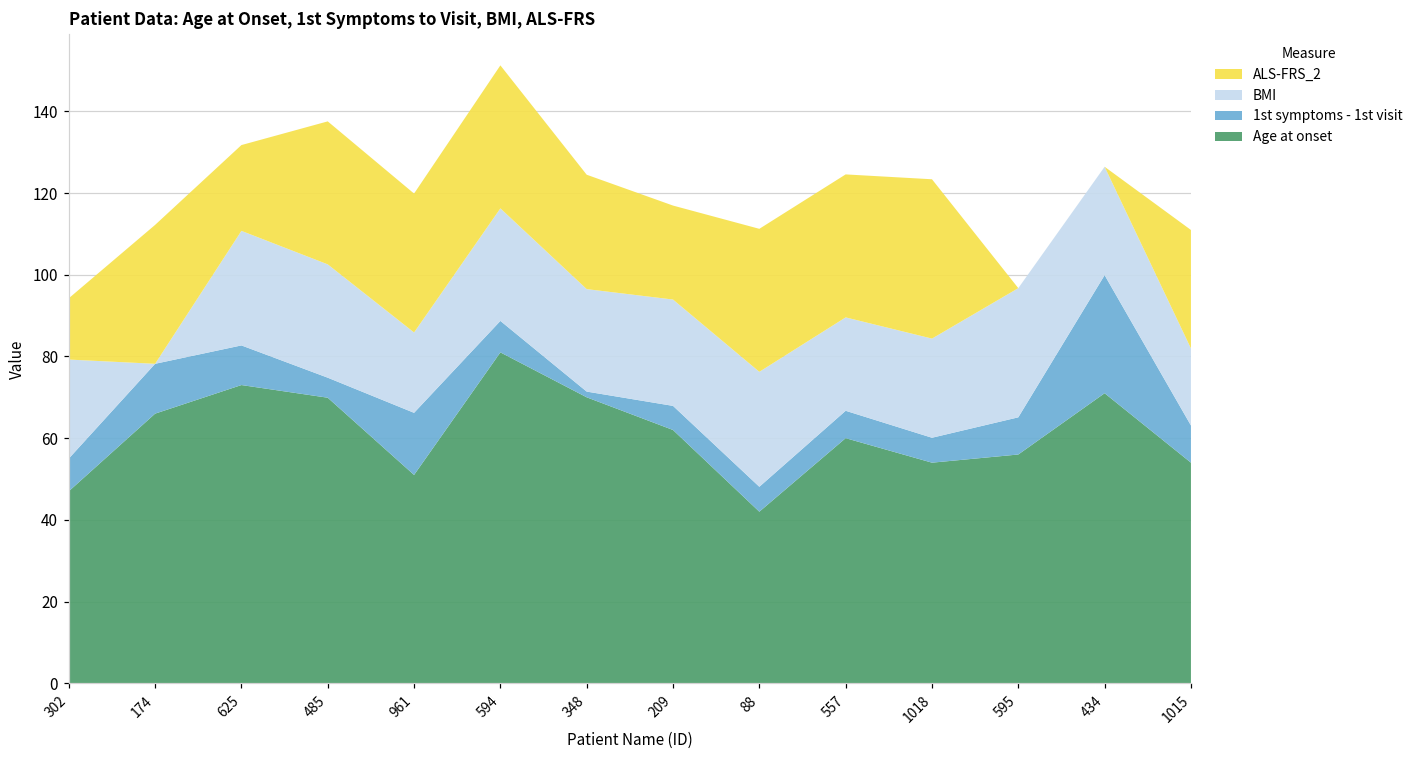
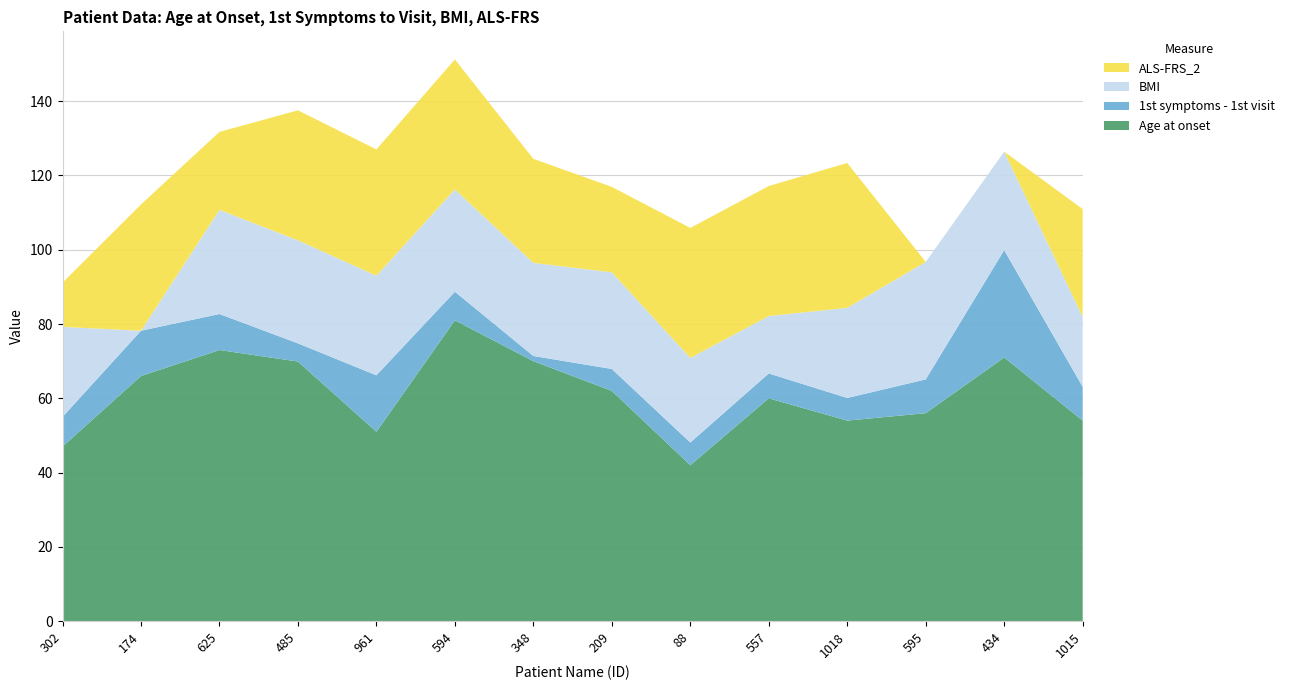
  {
    "Age at onset": {
      "302": 47,
      "174": 66,
      "625": 73,
      "485": 70,
      "961": 51,
      "594": 81,
      "348": 70,
      "209": 62,
      "88": 42,
      "557": 60,
      "1018": 54,
      "595": 56,
      "434": 71,
      "1015": 54
    },
    "1st symptoms - 1st visit": {
      "302": 8,
      "625": 10,
      "485": 5,
      "961": 15,
      "594": 8,
      "348": 1,
      "209": 6,
      "88": 6,
      "557": 7,
      "1018": 6,
      "595": 9,
      "434": 29,
      "1015": 9
    },
    "BMI": {
      "302": 24,
      "625": 28,
      "485": 28,
-     "961": 20,
+     "961": 27,
      "594": 28,
      "348": 25,
      "209": 26,
-     "88": 28,
-     "557": 23,
+     "88": 23,
+     "557": 15,
      "1018": 24,
      "1015": 19
    },
    "ALS-FRS_2": {
-     "302": 15,
+     "302": 12,
      "174": 34,
      "625": 21,
      "485": 35,
      "961": 34,
      "594": 35,
      "348": 28,
      "209": 23,
      "88": 35,
      "557": 35,
      "1018": 39,
      "1015": 29
    }
  }
